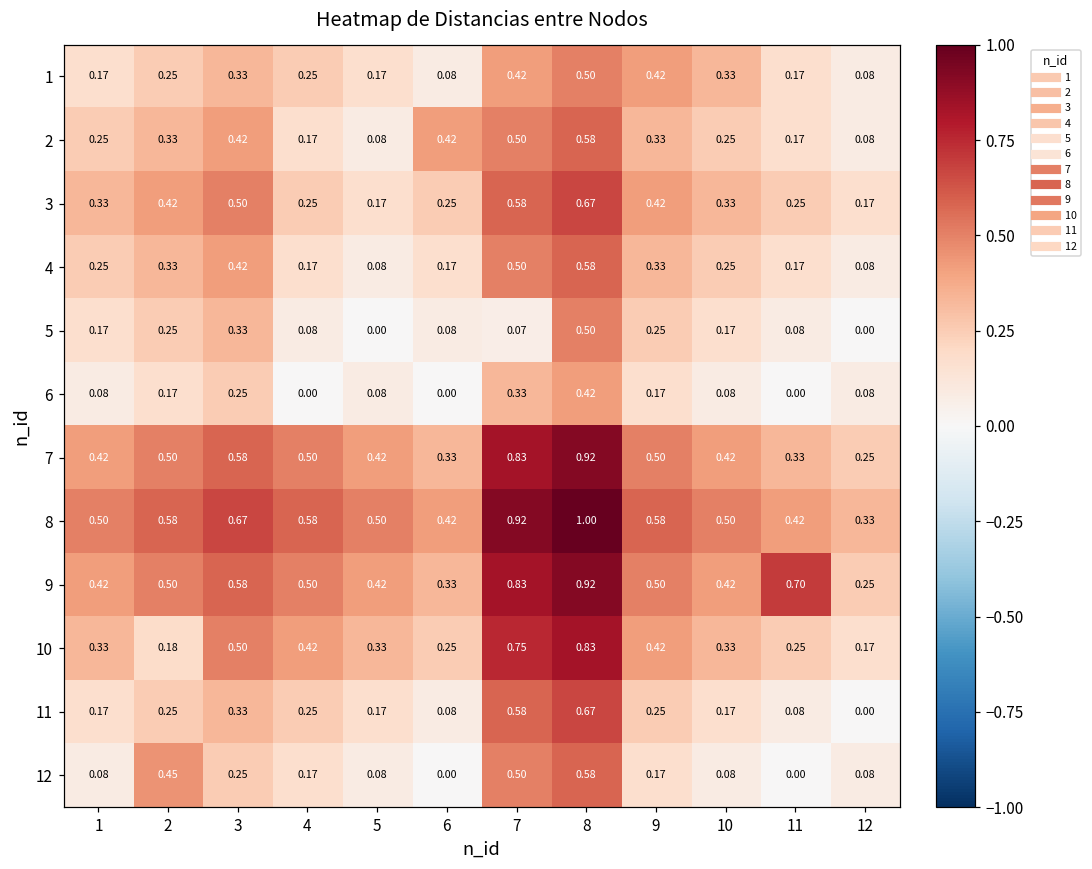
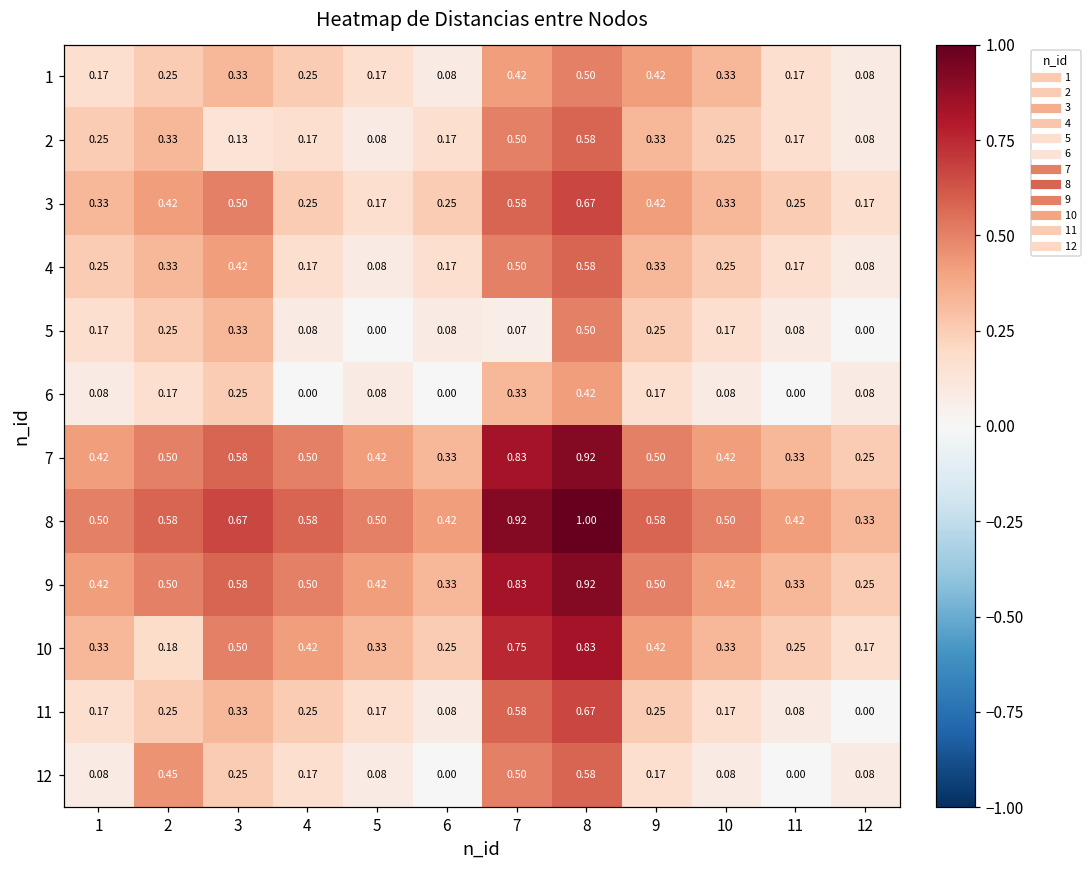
  {
    "1": {
      "1": 0.17,
      "2": 0.25,
      "3": 0.33,
      "4": 0.25,
      "5": 0.17,
      "6": 0.08,
      "7": 0.42,
      "8": 0.50,
      "9": 0.42,
      "10": 0.33,
      "11": 0.17,
      "12": 0.08
    },
    "2": {
      "1": 0.25,
      "2": 0.33,
-     "3": 0.42,
+     "3": 0.13,
      "4": 0.17,
      "5": 0.08,
-     "6": 0.42,
+     "6": 0.17,
      "7": 0.50,
      "8": 0.58,
      "9": 0.33,
      "10": 0.25,
      "11": 0.17,
      "12": 0.08
    },
    "3": {
      "1": 0.33,
      "2": 0.42,
      "3": 0.50,
      "4": 0.25,
      "5": 0.17,
      "6": 0.25,
      "7": 0.58,
      "8": 0.67,
      "9": 0.42,
      "10": 0.33,
      "11": 0.25,
      "12": 0.17
    },
    "4": {
      "1": 0.25,
      "2": 0.33,
      "3": 0.42,
      "4": 0.17,
      "5": 0.08,
      "6": 0.17,
      "7": 0.50,
      "8": 0.58,
      "9": 0.33,
      "10": 0.25,
      "11": 0.17,
      "12": 0.08
    },
    "5": {
      "1": 0.17,
      "2": 0.25,
      "3": 0.33,
      "4": 0.08,
      "5": 0.00,
      "6": 0.08,
      "7": 0.07,
      "8": 0.50,
      "9": 0.25,
      "10": 0.17,
      "11": 0.08,
      "12": 0.00
    },
    "6": {
      "1": 0.08,
      "2": 0.17,
      "3": 0.25,
      "4": 0.00,
      "5": 0.08,
      "6": 0.00,
      "7": 0.33,
      "8": 0.42,
      "9": 0.17,
      "10": 0.08,
      "11": 0.00,
      "12": 0.08
    },
    "7": {
      "1": 0.42,
      "2": 0.50,
      "3": 0.58,
      "4": 0.50,
      "5": 0.42,
      "6": 0.33,
      "7": 0.83,
      "8": 0.92,
      "9": 0.50,
      "10": 0.42,
      "11": 0.33,
      "12": 0.25
    },
    "8": {
      "1": 0.50,
      "2": 0.58,
      "3": 0.67,
      "4": 0.58,
      "5": 0.50,
      "6": 0.42,
      "7": 0.92,
      "8": 1.00,
      "9": 0.58,
      "10": 0.50,
      "11": 0.42,
      "12": 0.33
    },
    "9": {
      "1": 0.42,
      "2": 0.50,
      "3": 0.58,
      "4": 0.50,
      "5": 0.42,
      "6": 0.33,
      "7": 0.83,
      "8": 0.92,
      "9": 0.50,
      "10": 0.42,
-     "11": 0.70,
+     "11": 0.33,
      "12": 0.25
    },
    "10": {
      "1": 0.33,
      "2": 0.18,
      "3": 0.50,
      "4": 0.42,
      "5": 0.33,
      "6": 0.25,
      "7": 0.75,
      "8": 0.83,
      "9": 0.42,
      "10": 0.33,
      "11": 0.25,
      "12": 0.17
    },
    "11": {
      "1": 0.17,
      "2": 0.25,
      "3": 0.33,
      "4": 0.25,
      "5": 0.17,
      "6": 0.08,
      "7": 0.58,
      "8": 0.67,
      "9": 0.25,
      "10": 0.17,
      "11": 0.08,
      "12": 0.00
    },
    "12": {
      "1": 0.08,
      "2": 0.45,
      "3": 0.25,
      "4": 0.17,
      "5": 0.08,
      "6": 0.00,
      "7": 0.50,
      "8": 0.58,
      "9": 0.17,
      "10": 0.08,
      "11": 0.00,
      "12": 0.08
    }
  }
